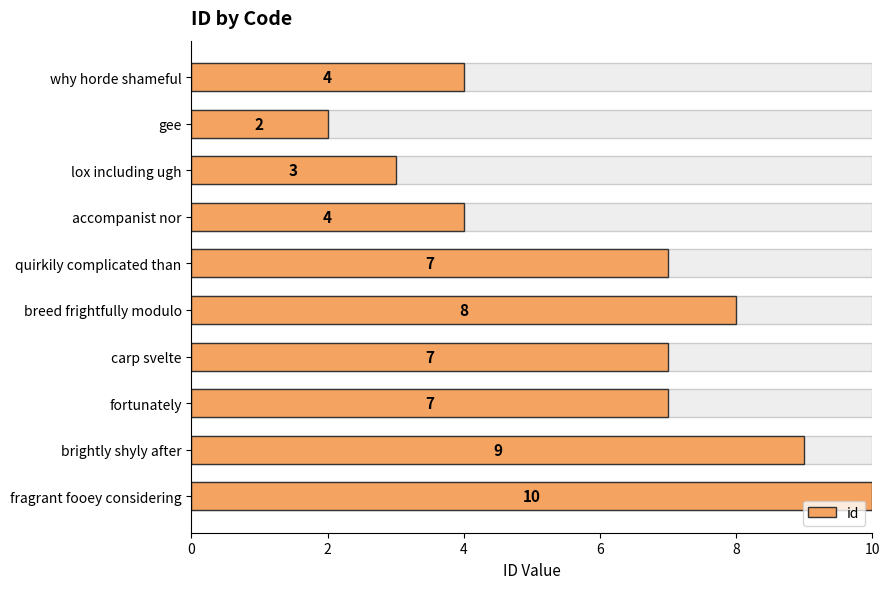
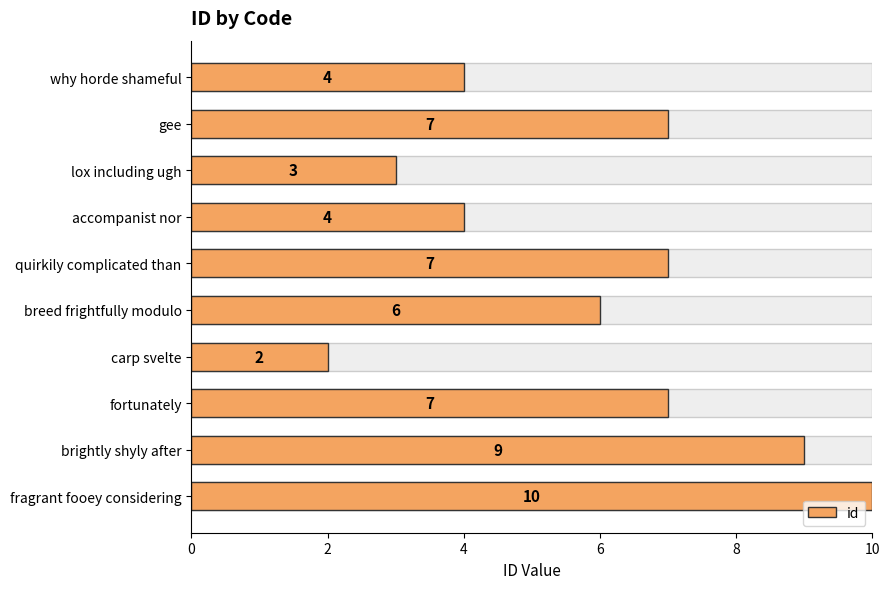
  {
    "id": {
-     "gee": 2,
-     "breed frightfully modulo": 8,
-     "carp svelte": 7,
+     "gee": 7,
+     "breed frightfully modulo": 6,
+     "carp svelte": 2,
      "fragrant fooey considering": 10
    }
  }
